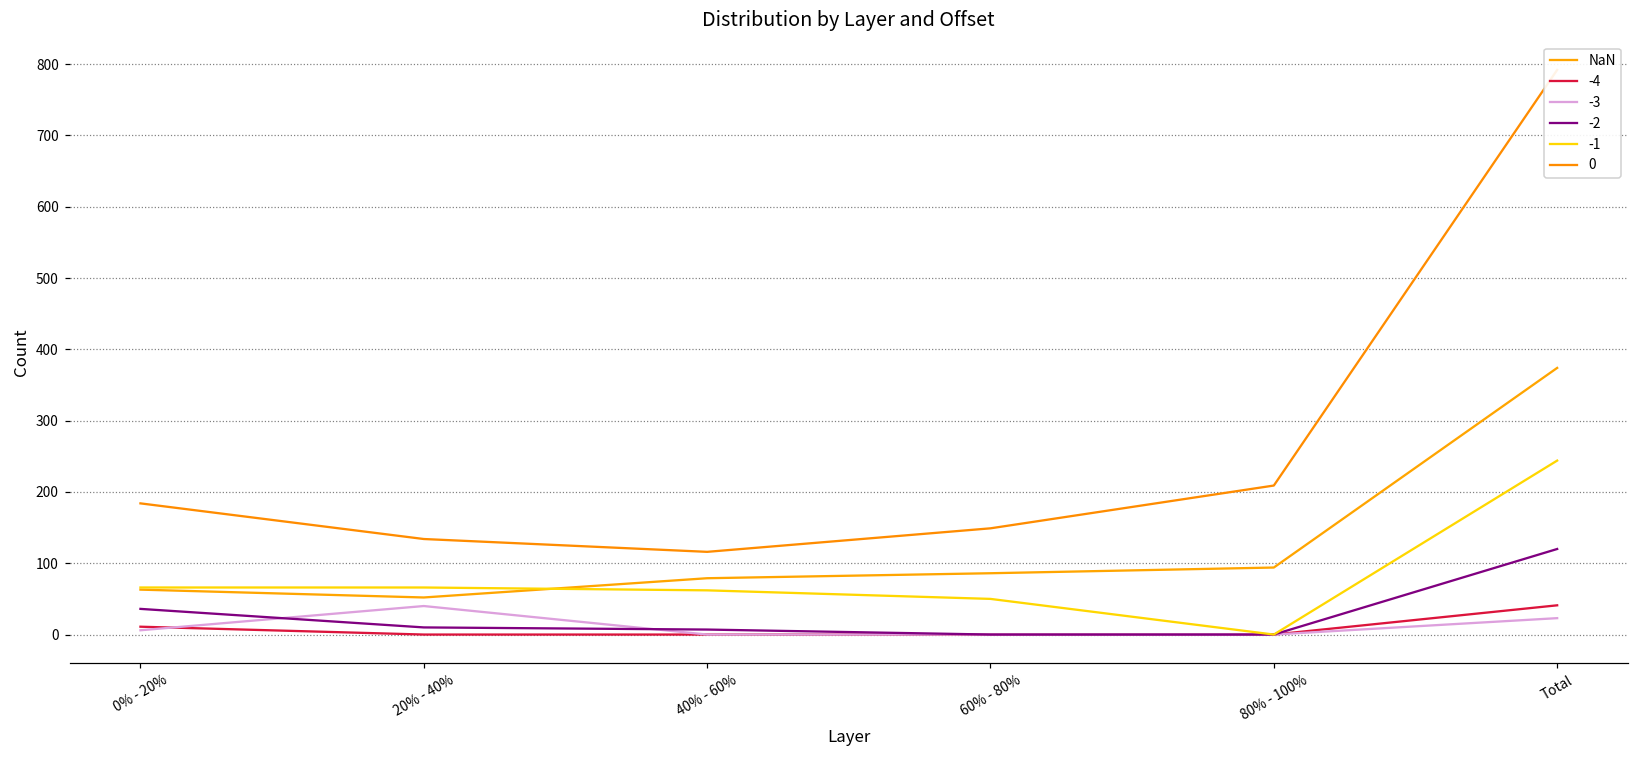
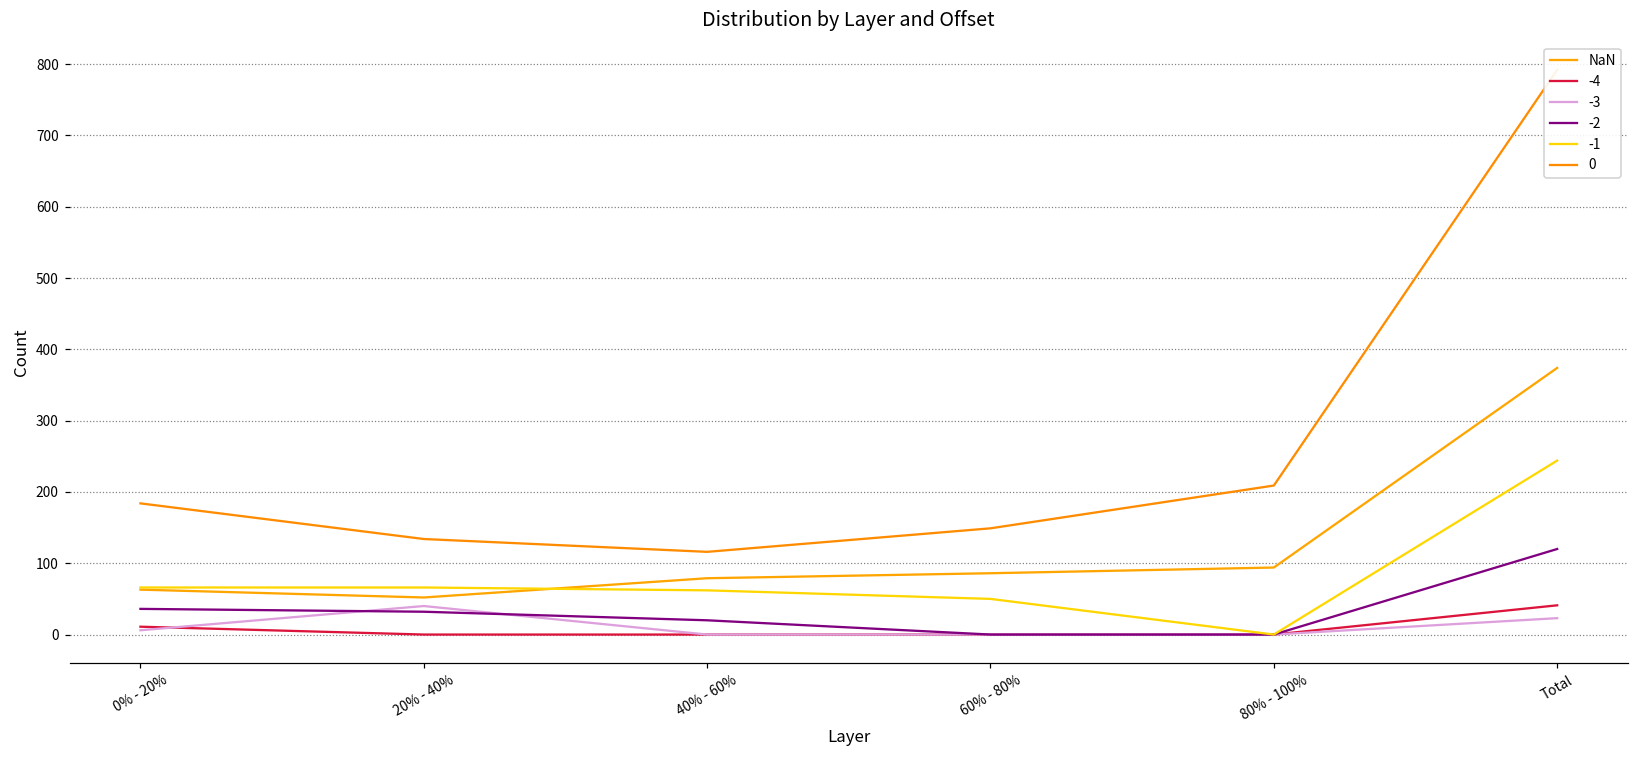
  {
    "-4": {
      "0% - 20%": 10,
      "20% - 40%": 0,
      "Total": 40
    },
    "-3": {
      "0% - 20%": 10,
      "20% - 40%": 40,
      "Total": 20
    },
    "-2": {
      "0% - 20%": 40,
-     "20% - 40%": 10,
-     "40% - 60%": 10,
+     "20% - 40%": 30,
+     "40% - 60%": 20,
      "Total": 120
    }
  }
